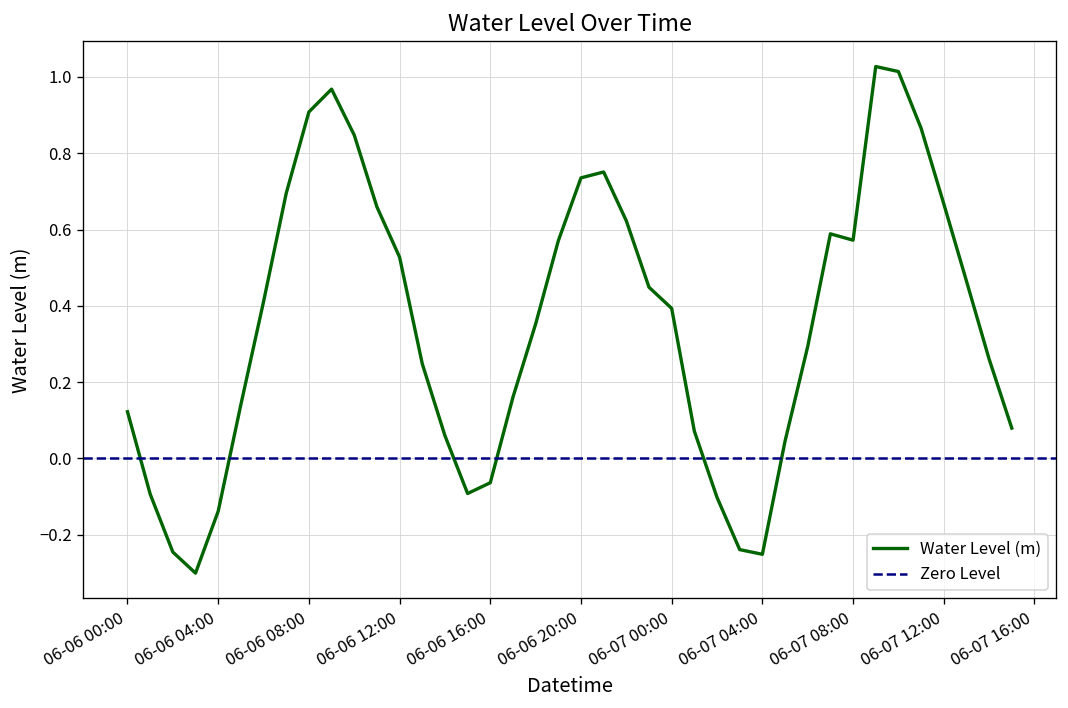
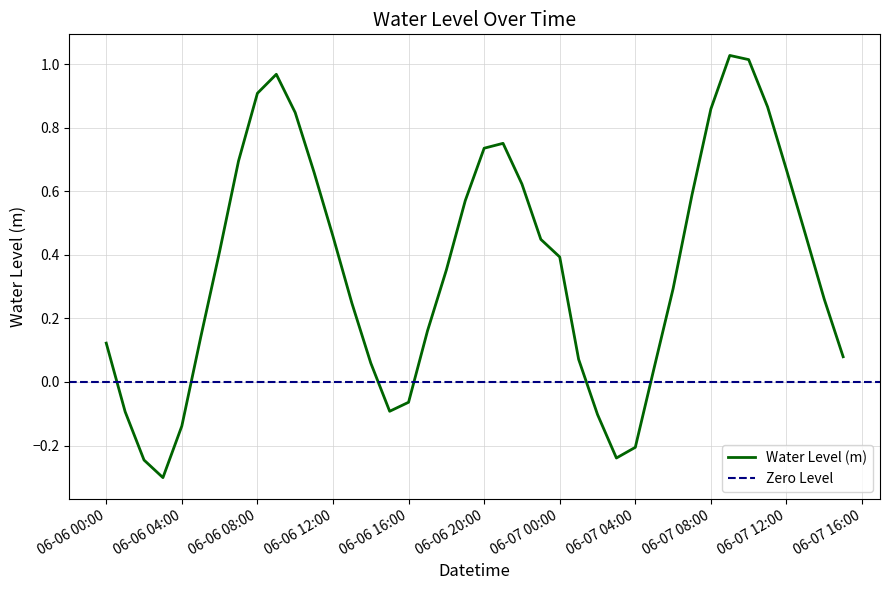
  {
    "06-06 00:00": 0.12,
    "06-06 04:00": -0.14,
    "06-06 08:00": 0.91,
-   "06-06 12:00": 0.53,
+   "06-06 12:00": 0.46,
    "06-06 16:00": -0.06,
    "06-06 20:00": 0.74,
    "06-07 00:00": 0.39,
-   "06-07 04:00": -0.25,
-   "06-07 08:00": 0.57,
+   "06-07 04:00": -0.21,
+   "06-07 08:00": 0.86,
    "06-07 12:00": 0.67
  }
